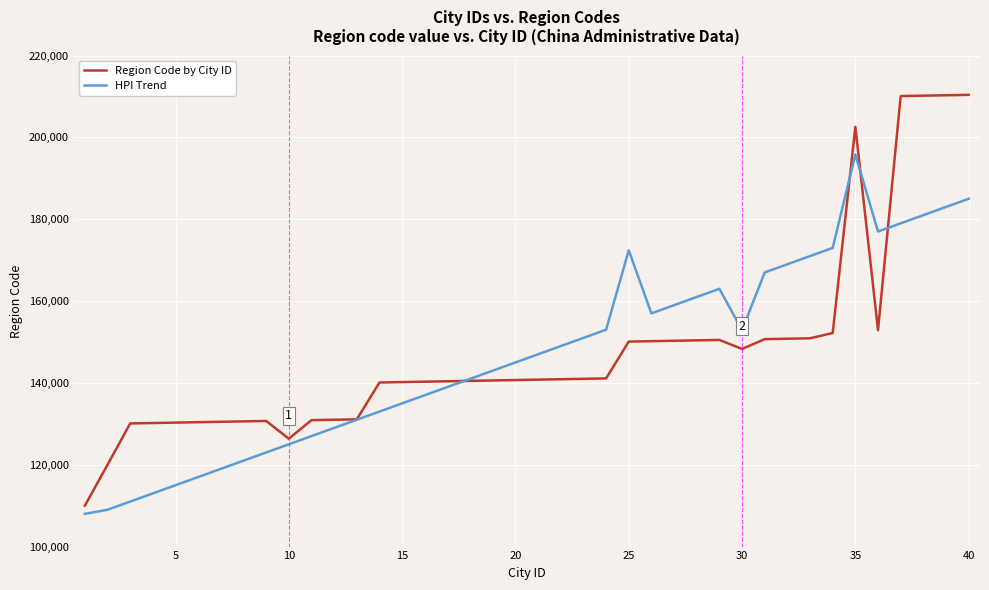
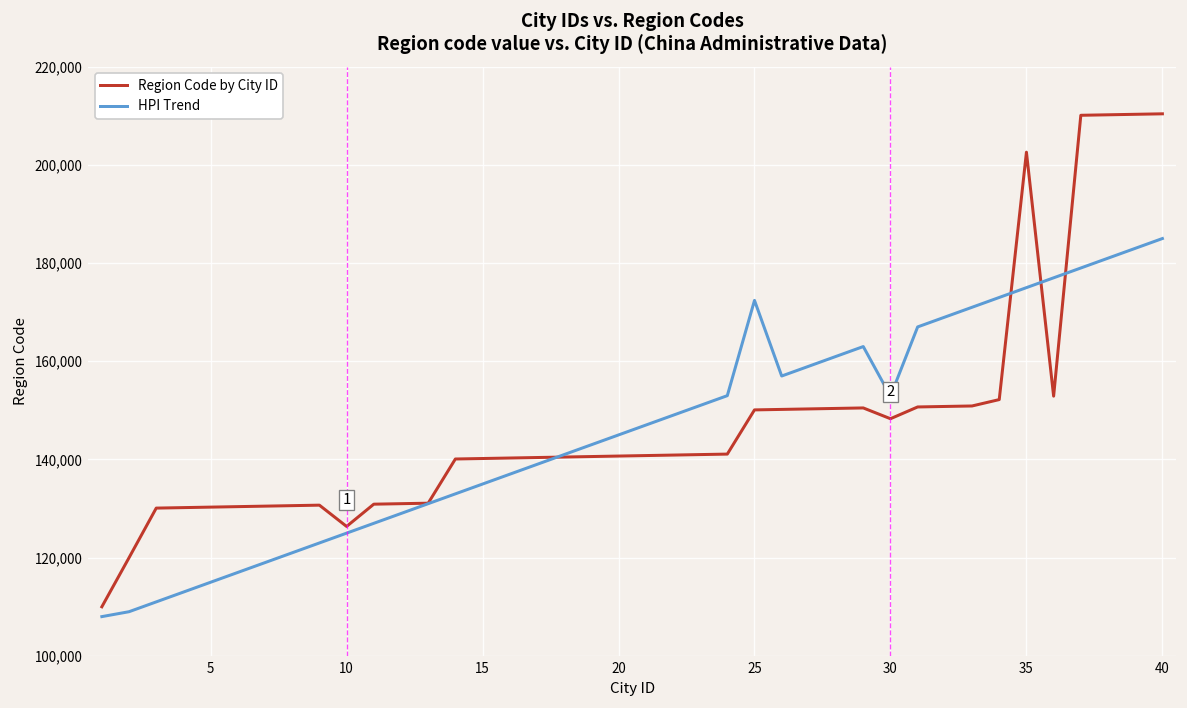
  {
    "Region Code by City ID": {
      "5": "130,000",
      "15": "140,000",
      "20": "141,000",
      "25": "150,000",
      "30": "148,000",
      "35": "203,000",
      "40": "210,000"
    },
    "HPI Trend": {
      "5": "115,000",
      "10": "125,000",
      "15": "135,000",
      "20": "145,000",
      "25": "172,000",
-     "35": "196,000",
+     "35": "175,000",
      "40": "185,000"
    }
  }
